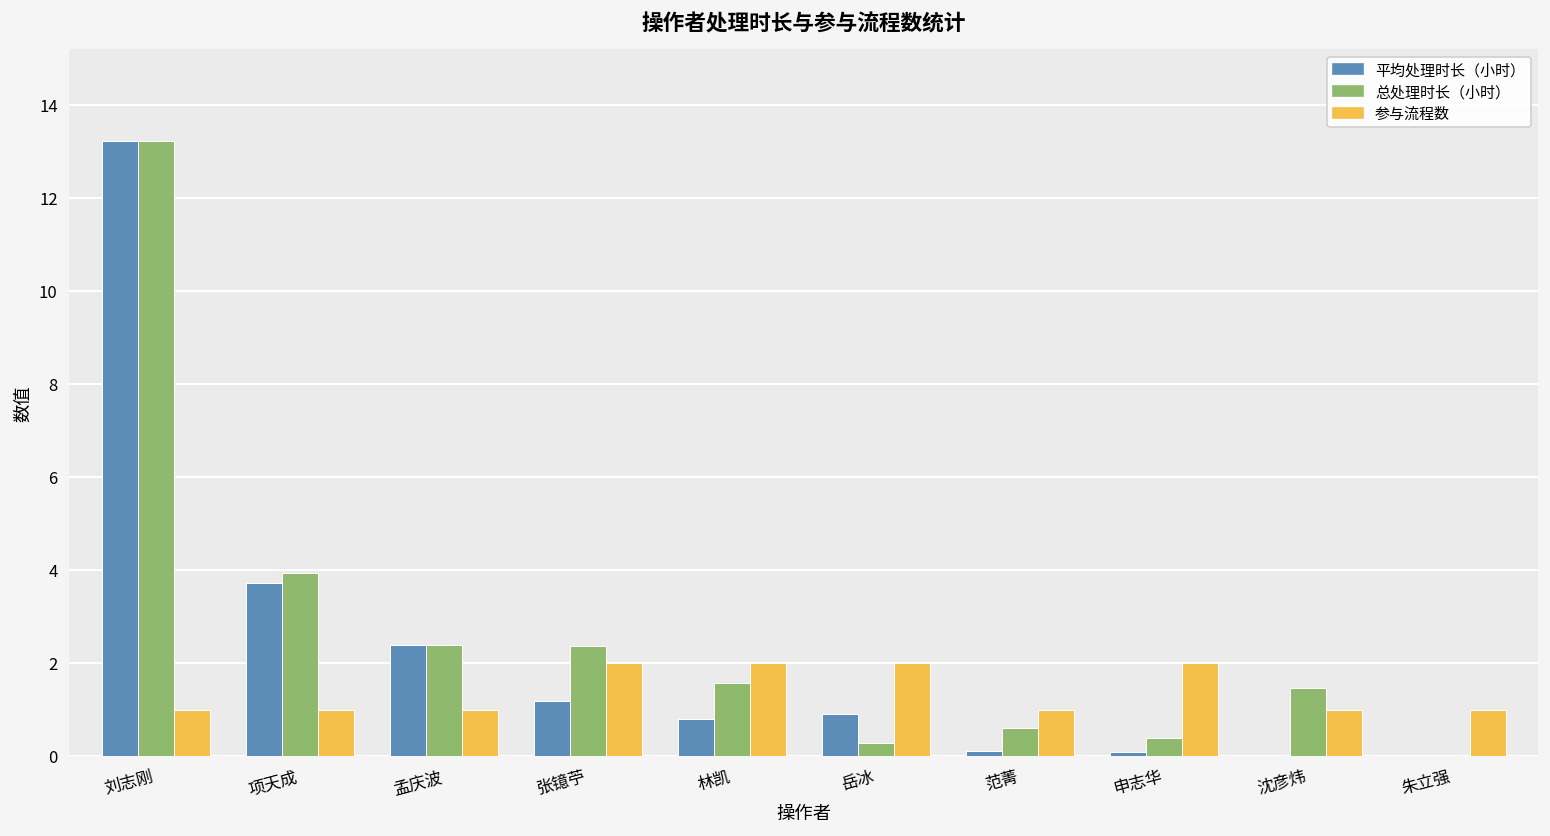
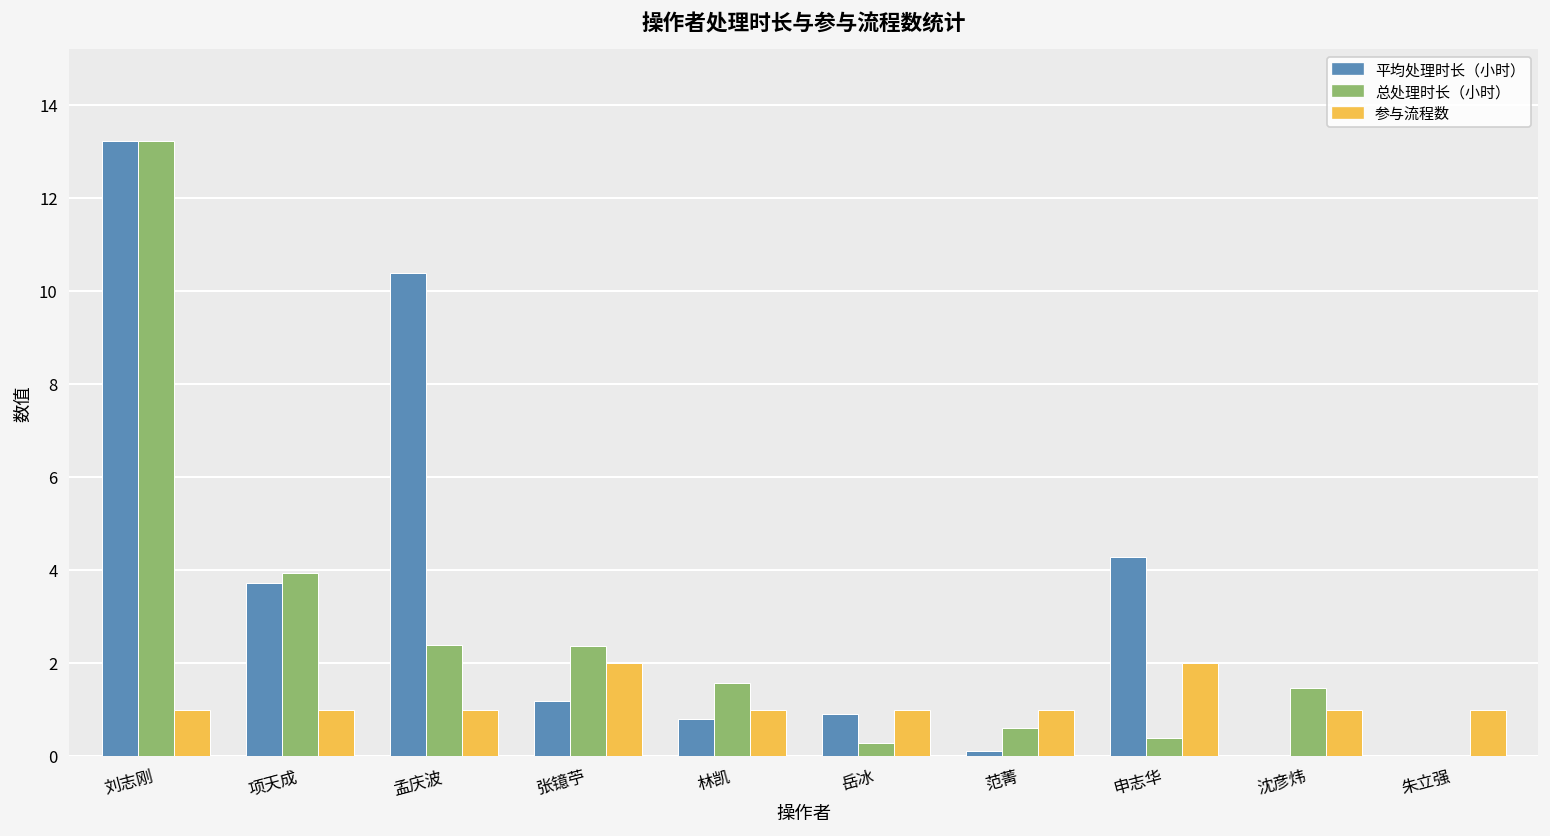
  {
    "平均处理时长（小时）": {
      "刘志刚": 13.2,
      "项天成": 3.7,
-     "孟庆波": 2.4,
+     "孟庆波": 10.4,
      "张镱苧": 1.2,
      "林凯": 0.8,
      "岳冰": 0.9,
      "范菁": 0.1,
-     "申志华": 0.1,
+     "申志华": 4.3,
      "朱立强": 0.0
    },
    "总处理时长（小时）": {
      "刘志刚": 13.2,
      "项天成": 3.9,
      "孟庆波": 2.4,
      "张镱苧": 2.4,
      "林凯": 1.6,
      "岳冰": 0.3,
      "范菁": 0.6,
      "申志华": 0.4,
      "沈彦炜": 1.5,
      "朱立强": 0.0
    },
    "参与流程数": {
      "刘志刚": 1,
      "项天成": 1,
      "孟庆波": 1,
      "张镱苧": 2,
-     "林凯": 2,
-     "岳冰": 2,
+     "林凯": 1,
+     "岳冰": 1,
      "范菁": 1,
      "申志华": 2,
      "沈彦炜": 1,
      "朱立强": 1
    }
  }
